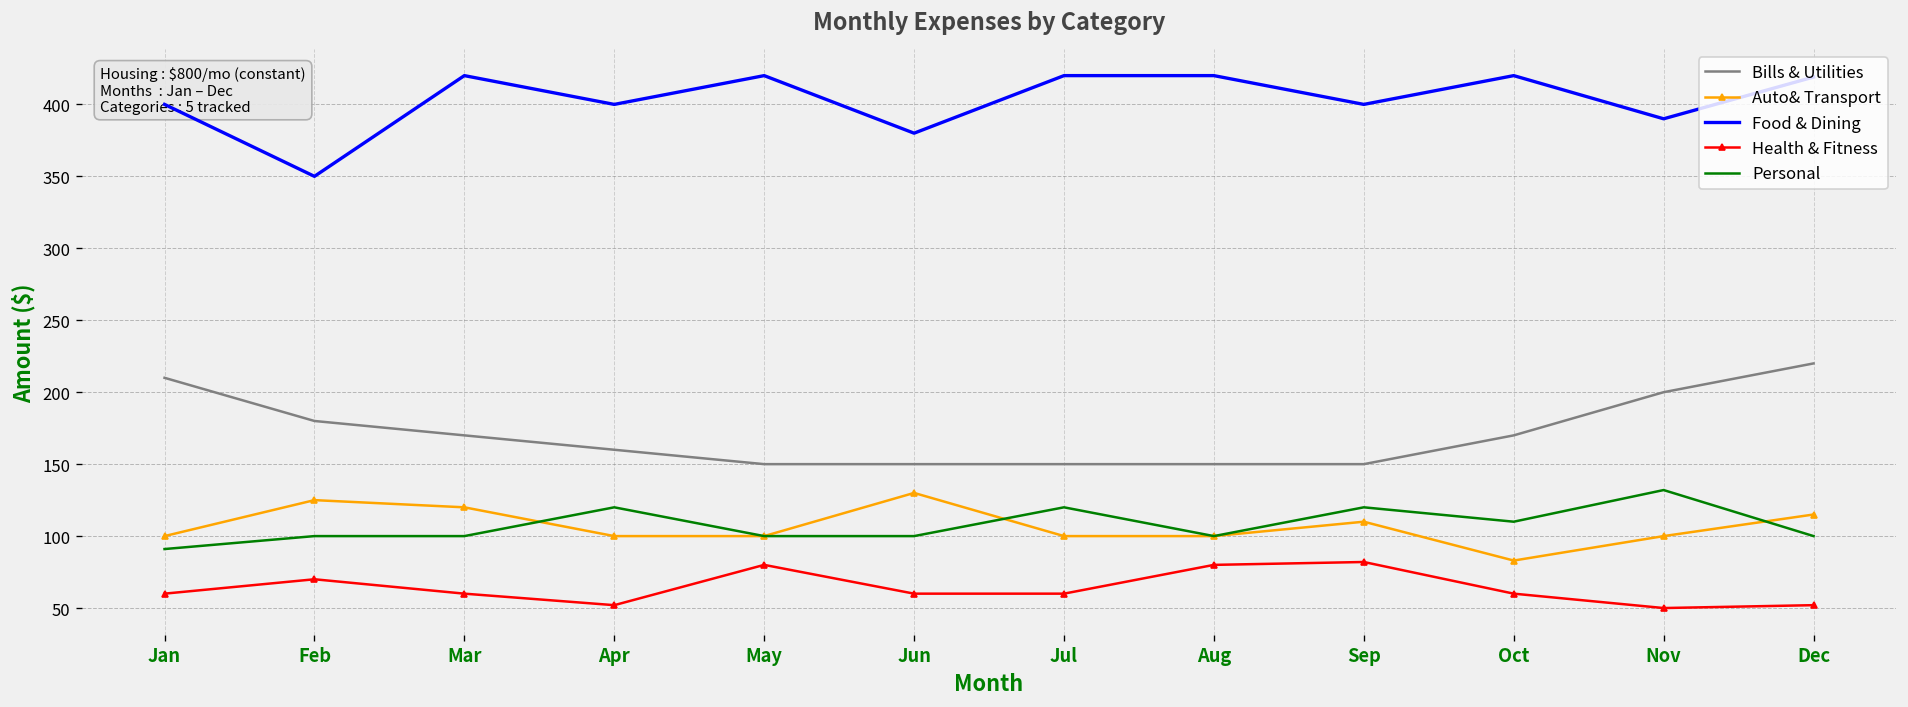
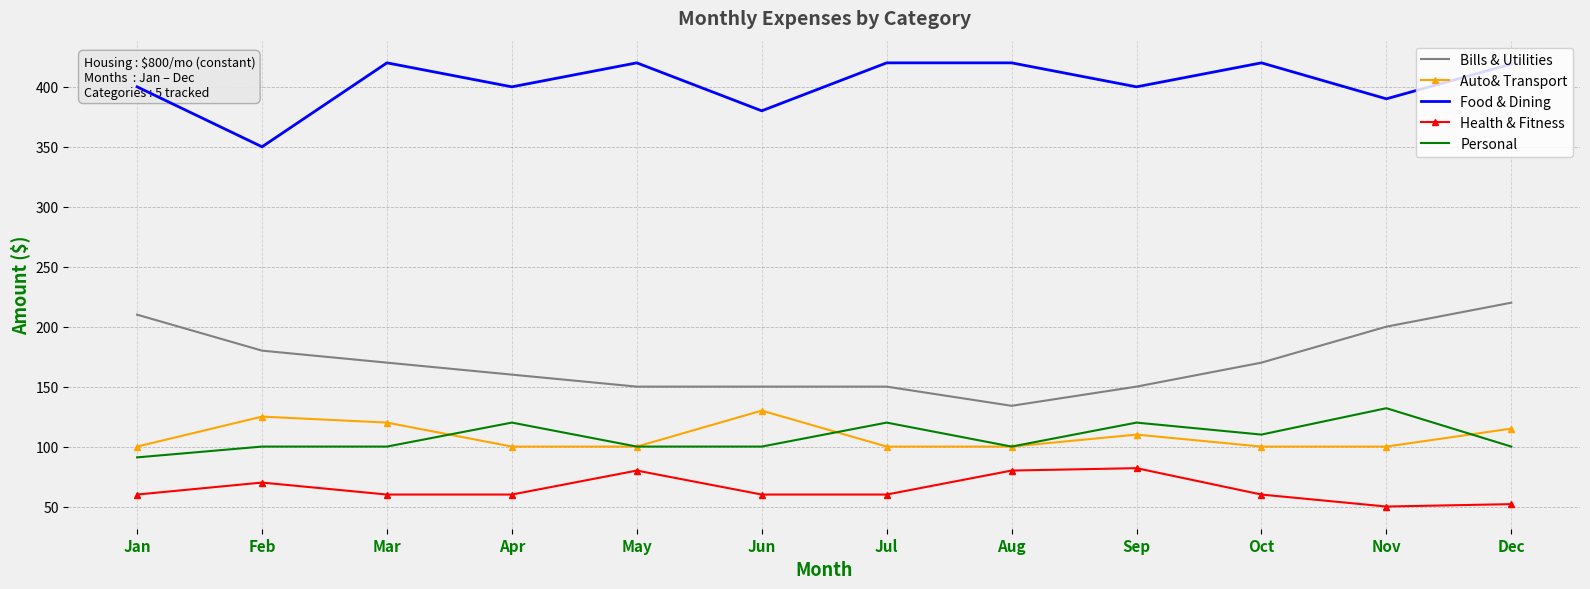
  {
    "Bills & Utilities": {
      "Jan": 210,
      "Feb": 180,
      "Mar": 170,
      "Apr": 160,
      "May": 150,
      "Jun": 150,
      "Jul": 150,
-     "Aug": 150,
+     "Aug": 134,
      "Sep": 150,
      "Oct": 170,
      "Nov": 200,
      "Dec": 220
    },
    "Auto& Transport": {
      "Jan": 100,
      "Feb": 125,
      "Mar": 120,
      "Apr": 100,
      "Jun": 130,
      "Jul": 100,
      "Sep": 110,
-     "Oct": 83,
+     "Oct": 100,
      "Nov": 100,
      "Dec": 115
    },
    "Food & Dining": {
      "Feb": 350,
      "Mar": 420,
      "Apr": 400,
      "May": 420,
      "Jun": 380,
      "Jul": 420,
      "Aug": 420,
      "Sep": 400,
      "Oct": 420,
      "Nov": 390
    },
    "Health & Fitness": {
      "Jan": 60,
      "Feb": 70,
      "Mar": 60,
-     "Apr": 52,
+     "Apr": 60,
      "May": 80,
      "Jun": 60,
      "Jul": 60,
      "Aug": 80,
      "Sep": 82,
      "Oct": 60,
      "Nov": 50,
      "Dec": 52
    },
    "Personal": {
      "Jan": 91,
      "Feb": 100,
      "Mar": 100,
      "Apr": 120,
      "Jun": 100,
      "Jul": 120,
      "Sep": 120,
      "Oct": 110,
      "Nov": 132,
      "Dec": 100
    }
  }
